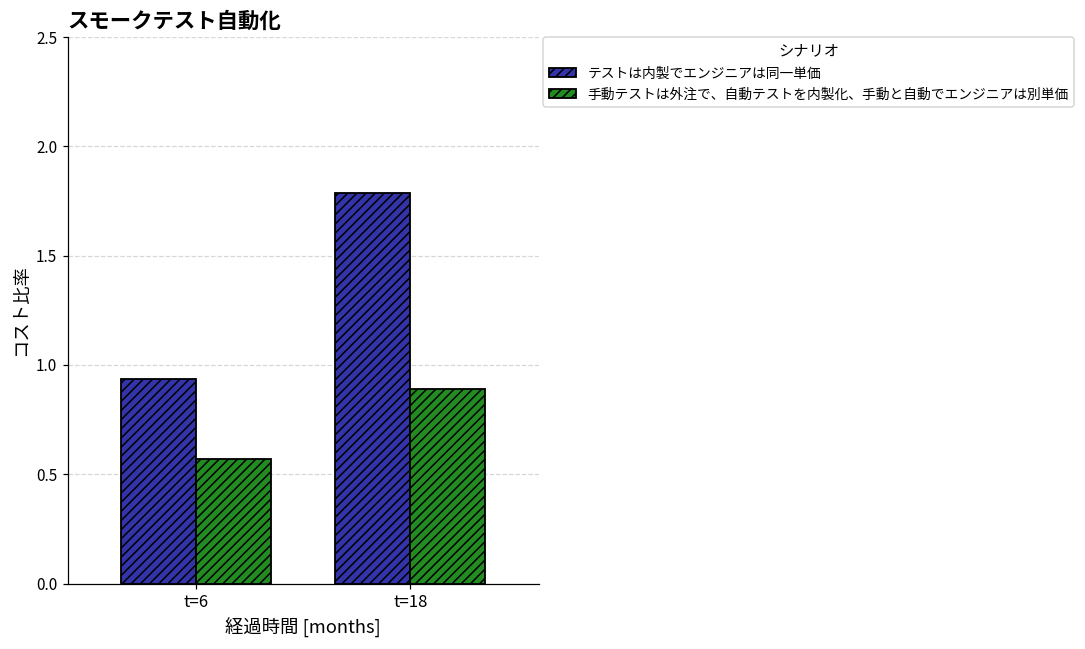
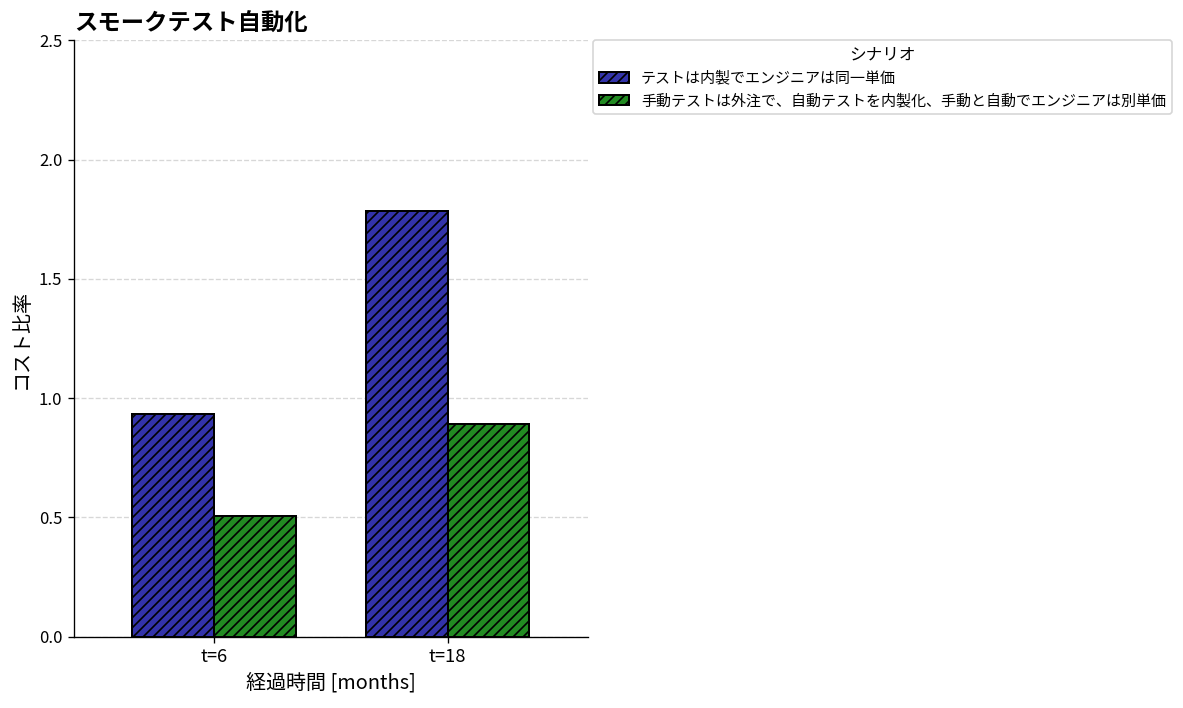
  {
    "テストは内製でエンジニアは同一単価": {
      "t=6": 0.94,
      "t=18": 1.79
    },
    "手動テストは外注で、自動テストを内製化、手動と自動でエンジニアは別単価": {
-     "t=6": 0.57,
+     "t=6": 0.51,
      "t=18": 0.89
    }
  }
